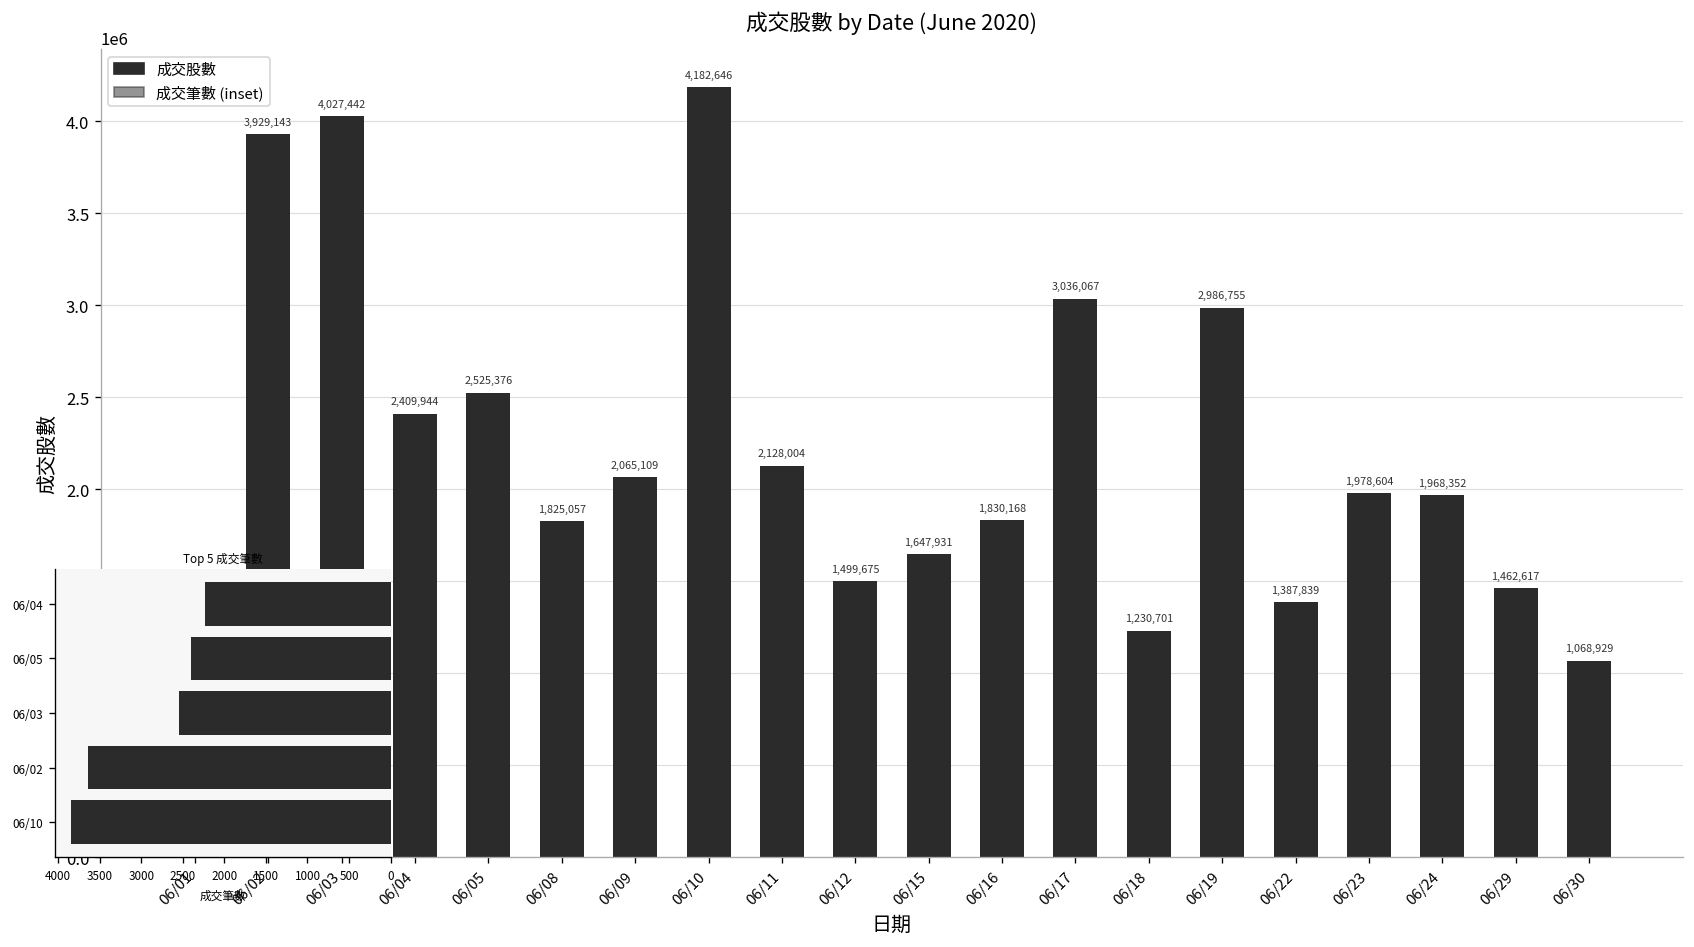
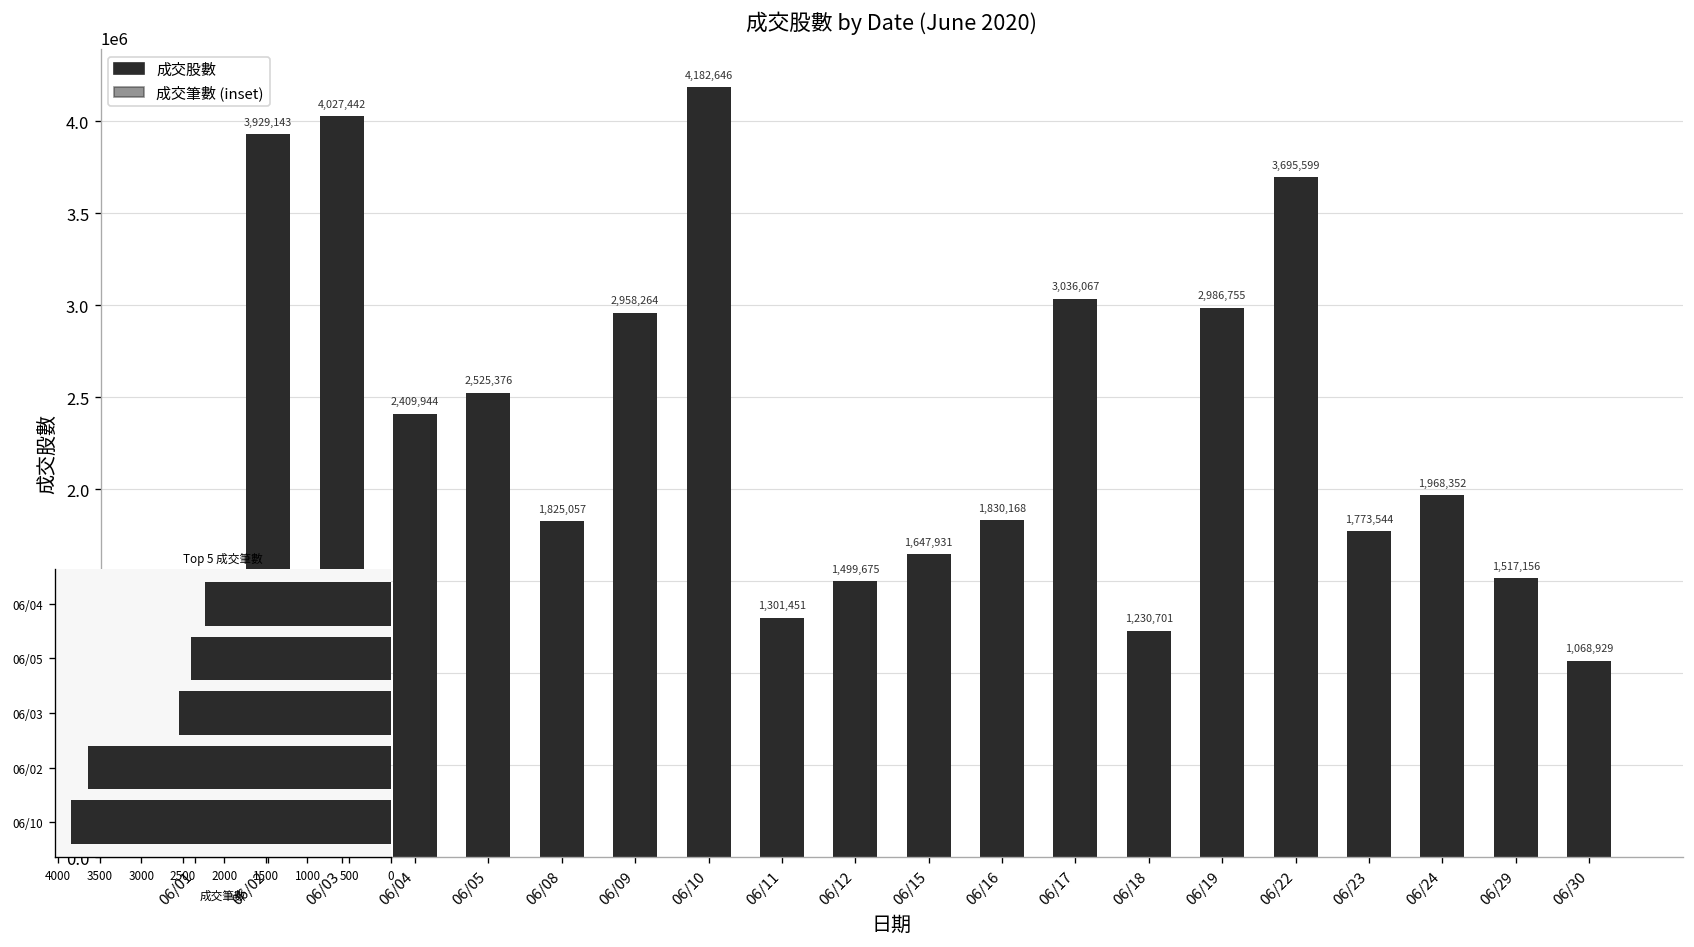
  {
    "成交股數 by Date (June 2020)": {
      "06/02": "3,929,143",
      "06/03": "4,027,442",
      "06/04": "2,409,944",
      "06/05": "2,525,376",
      "06/08": "1,825,057",
-     "06/09": "2,065,109",
+     "06/09": "2,958,264",
      "06/10": "4,182,646",
-     "06/11": "2,128,004",
+     "06/11": "1,301,451",
      "06/12": "1,499,675",
      "06/15": "1,647,931",
      "06/16": "1,830,168",
      "06/17": "3,036,067",
      "06/18": "1,230,701",
      "06/19": "2,986,755",
-     "06/22": "1,387,839",
-     "06/23": "1,978,604",
+     "06/22": "3,695,599",
+     "06/23": "1,773,544",
      "06/24": "1,968,352",
-     "06/29": "1,462,617",
+     "06/29": "1,517,156",
      "06/30": "1,068,929"
    },
    "Top 5 成交筆數": {
      "06/04": "2200",
      "06/05": "2400",
      "06/03": "2500",
      "06/02": "3600",
      "06/10": "3900"
    }
  }
